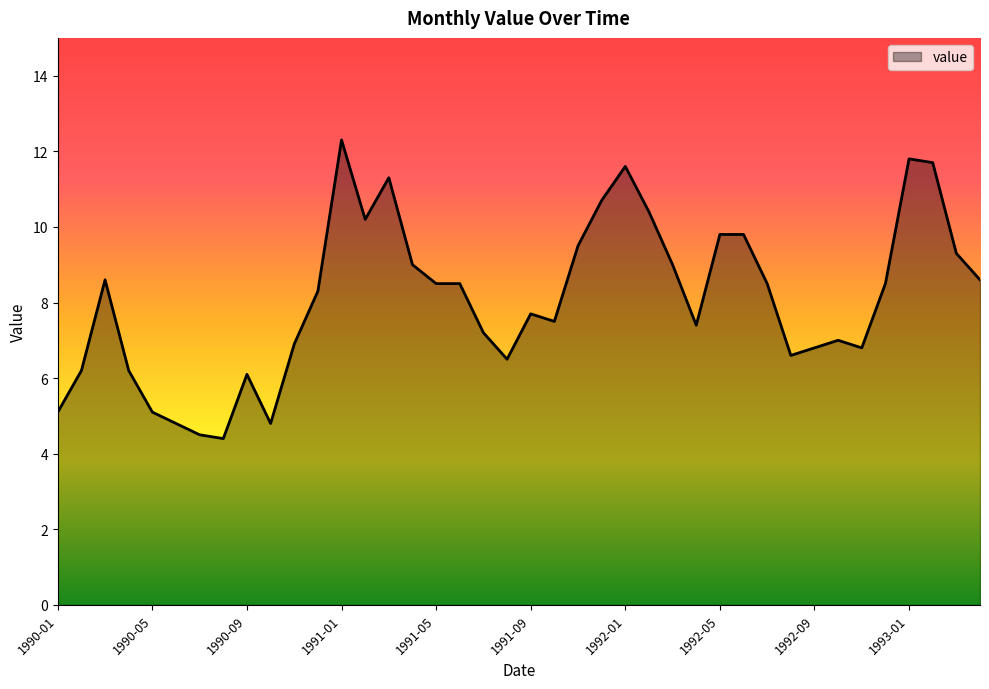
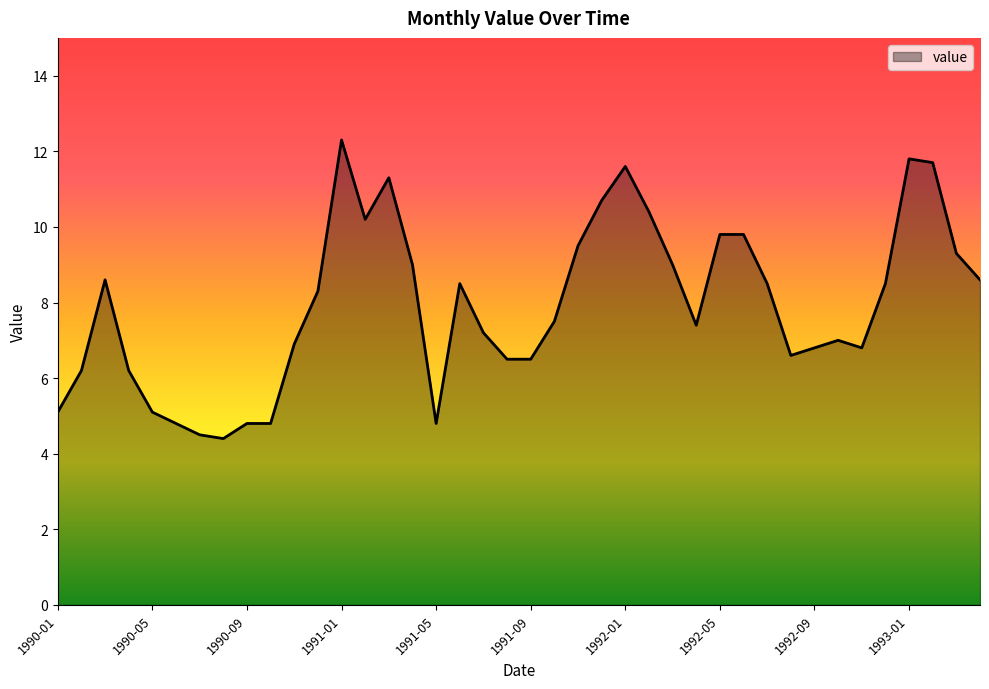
  {
    "1990-01": 5.1,
    "1990-05": 5.1,
-   "1990-09": 6.1,
+   "1990-09": 4.8,
    "1991-01": 12.3,
-   "1991-05": 8.5,
-   "1991-09": 7.7,
+   "1991-05": 4.8,
+   "1991-09": 6.5,
    "1992-01": 11.6,
    "1992-05": 9.8,
    "1992-09": 6.8,
    "1993-01": 11.8
  }
